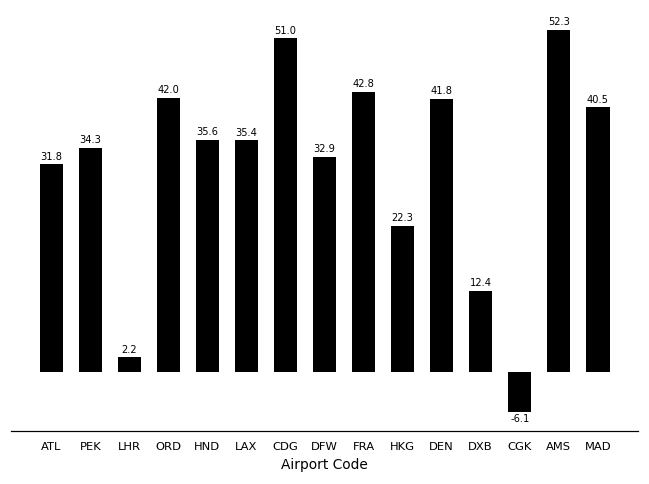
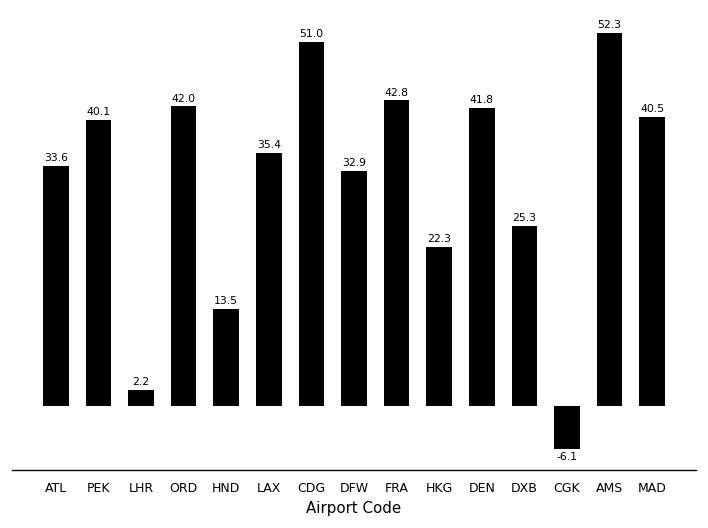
  {
-   "ATL": 31.8,
-   "PEK": 34.3,
+   "ATL": 33.6,
+   "PEK": 40.1,
    "LHR": 2.2,
    "ORD": 42.0,
-   "HND": 35.6,
+   "HND": 13.5,
    "LAX": 35.4,
    "CDG": 51.0,
    "DFW": 32.9,
    "FRA": 42.8,
    "HKG": 22.3,
    "DEN": 41.8,
-   "DXB": 12.4,
+   "DXB": 25.3,
    "CGK": -6.1,
    "AMS": 52.3,
    "MAD": 40.5
  }
